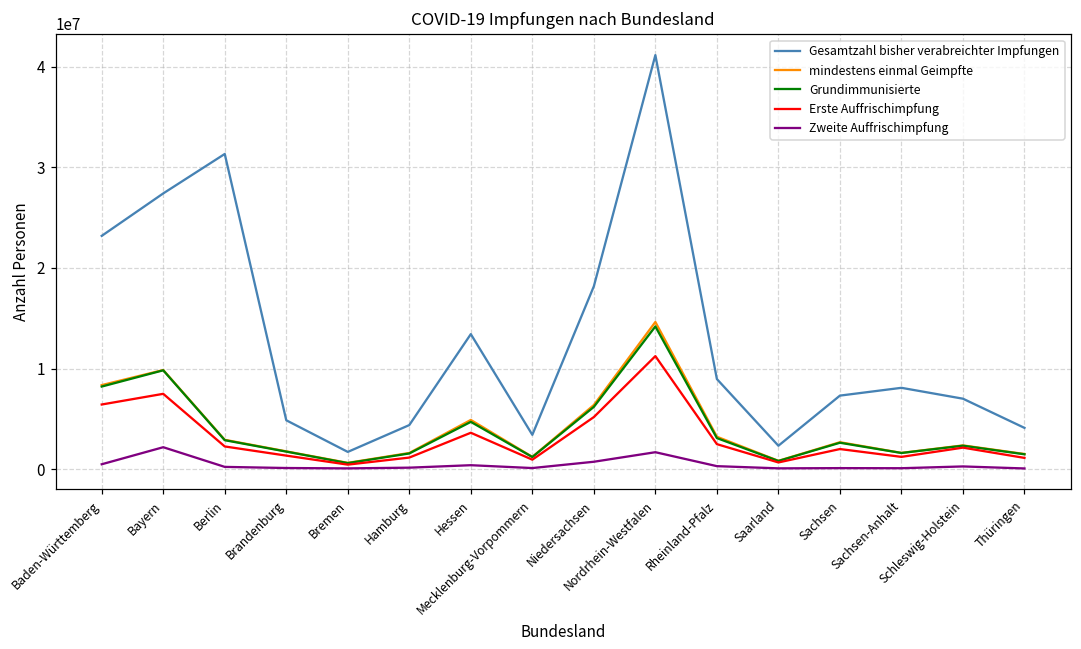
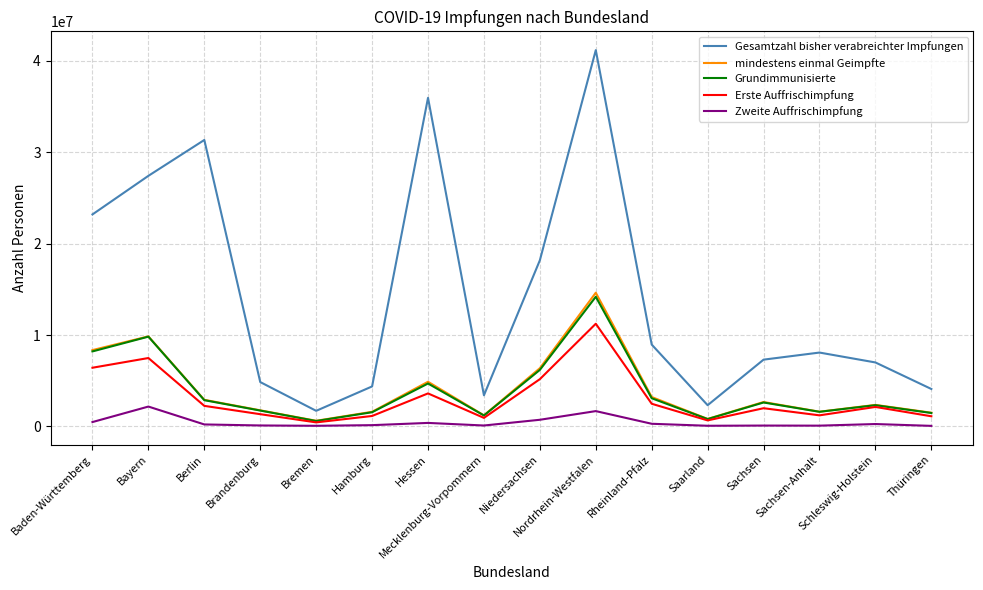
  {
    "Gesamtzahl bisher verabreichter Impfungen": {
      "Baden-Württemberg": 23000000,
      "Bayern": 27000000,
      "Berlin": 31000000,
      "Brandenburg": 5000000,
      "Bremen": 2000000,
      "Hamburg": 4000000,
-     "Hessen": 13000000,
+     "Hessen": 36000000,
      "Mecklenburg-Vorpommern": 3000000,
      "Niedersachsen": 18000000,
      "Nordrhein-Westfalen": 41000000,
      "Rheinland-Pfalz": 9000000,
      "Saarland": 2000000,
      "Sachsen": 7000000,
      "Sachsen-Anhalt": 8000000,
      "Schleswig-Holstein": 7000000,
      "Thüringen": 4000000
    },
    "mindestens einmal Geimpfte": {
      "Nordrhein-Westfalen": 15000000
    },
    "Grundimmunisierte": {
      "Nordrhein-Westfalen": 14000000
    },
    "Erste Auffrischimpfung": {
      "Baden-Württemberg": 6000000,
      "Bayern": 7000000,
      "Berlin": 2000000,
      "Brandenburg": 1000000,
      "Hamburg": 1000000,
      "Hessen": 4000000,
      "Niedersachsen": 5000000,
      "Nordrhein-Westfalen": 11000000,
      "Rheinland-Pfalz": 2000000,
      "Sachsen": 2000000,
      "Sachsen-Anhalt": 1000000,
      "Thüringen": 1000000
    },
    "Zweite Auffrischimpfung": {
      "Baden-Württemberg": 0,
      "Bayern": 2000000,
      "Berlin": 0,
      "Brandenburg": 0,
      "Bremen": 0,
      "Hamburg": 0,
      "Hessen": 0,
      "Mecklenburg-Vorpommern": 0,
      "Niedersachsen": 1000000,
      "Nordrhein-Westfalen": 2000000,
      "Rheinland-Pfalz": 0,
      "Saarland": 0,
      "Sachsen": 0,
      "Sachsen-Anhalt": 0,
      "Schleswig-Holstein": 0,
      "Thüringen": 0
    }
  }
